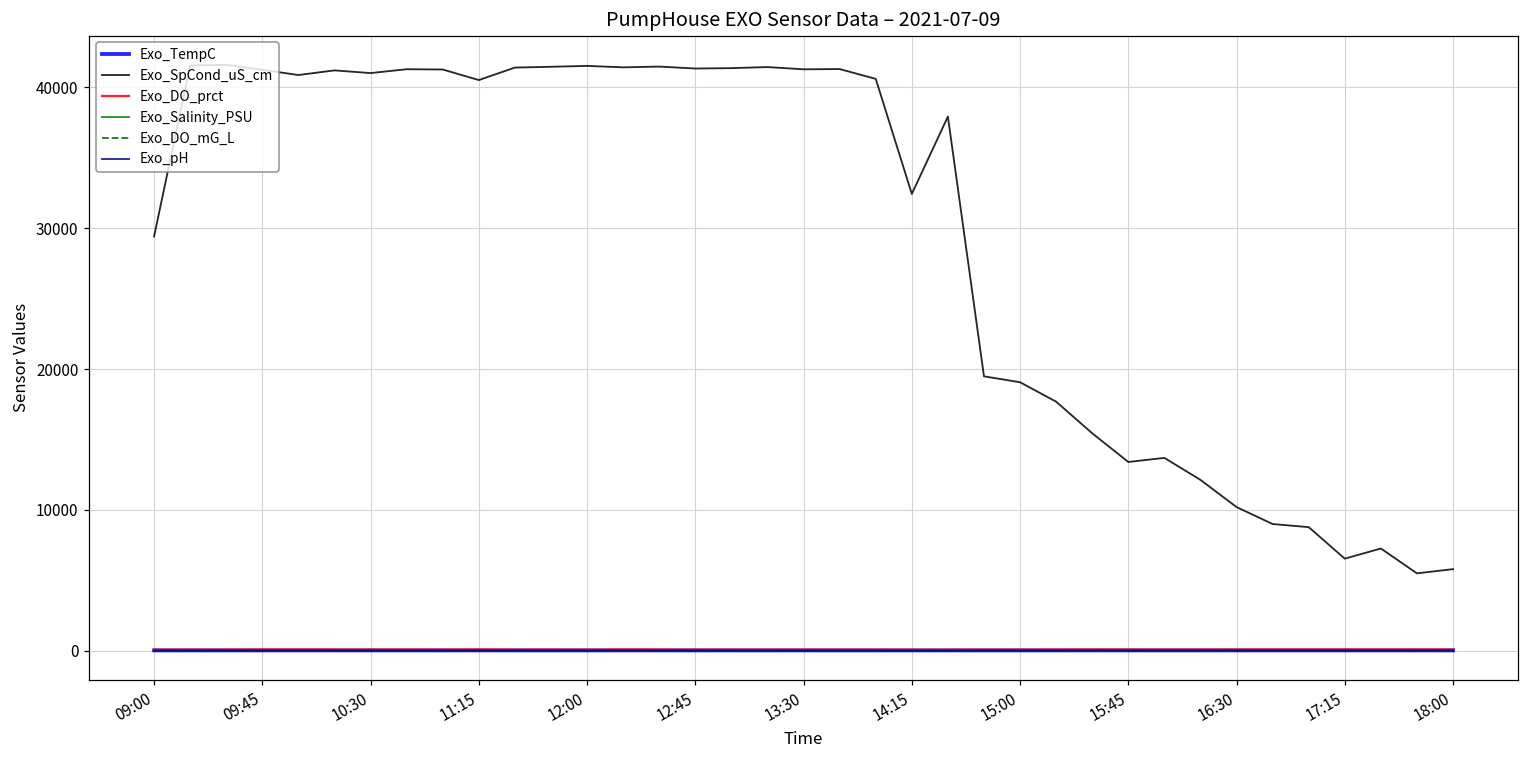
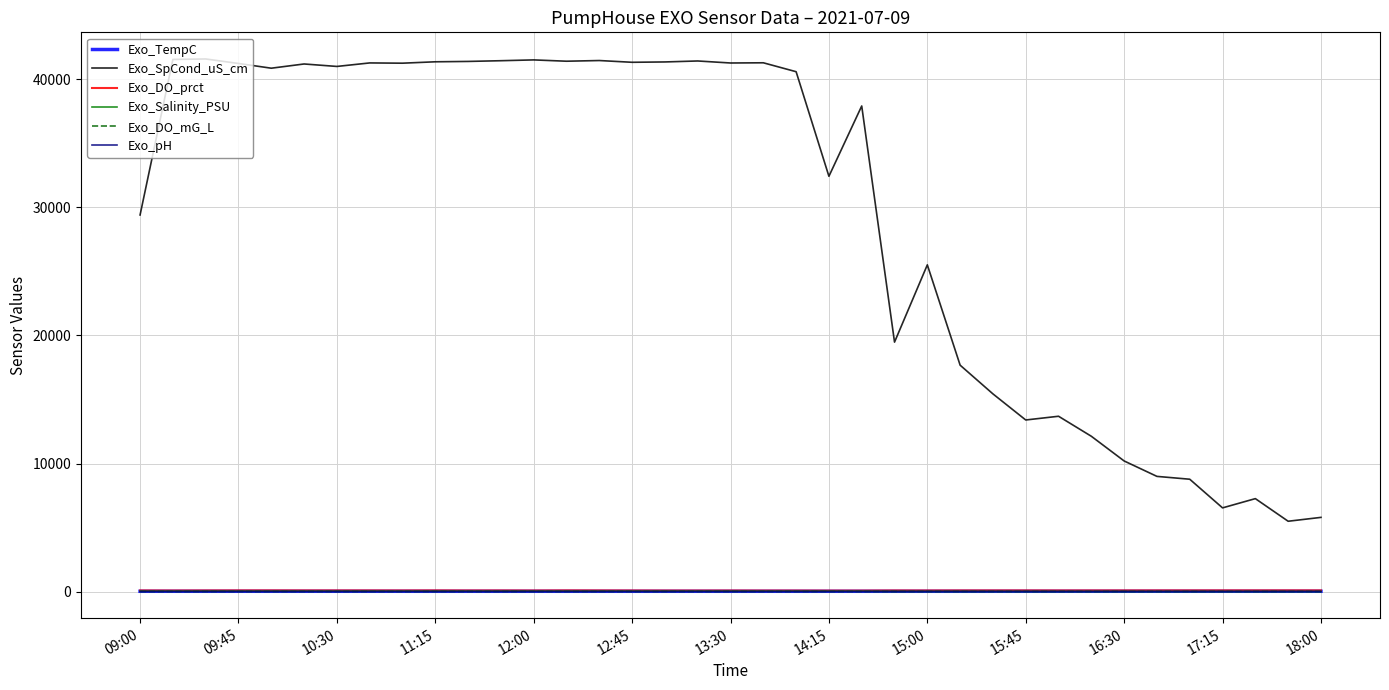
  {
    "Exo_SpCond_uS_cm": {
      "09:00": 29400,
      "10:30": 41000,
-     "11:15": 40500,
+     "11:15": 41400,
      "12:00": 41500,
      "12:45": 41300,
      "13:30": 41300,
      "14:15": 32400,
-     "15:00": 19100,
+     "15:00": 25500,
      "15:45": 13400,
      "16:30": 10200,
      "17:15": 6500,
      "18:00": 5800
    }
  }
